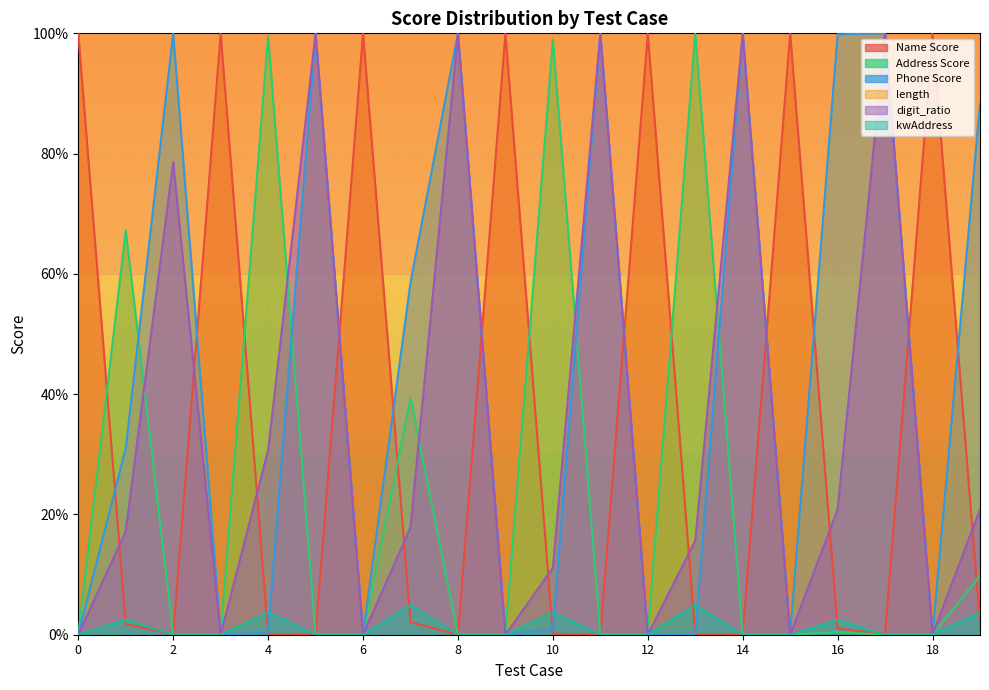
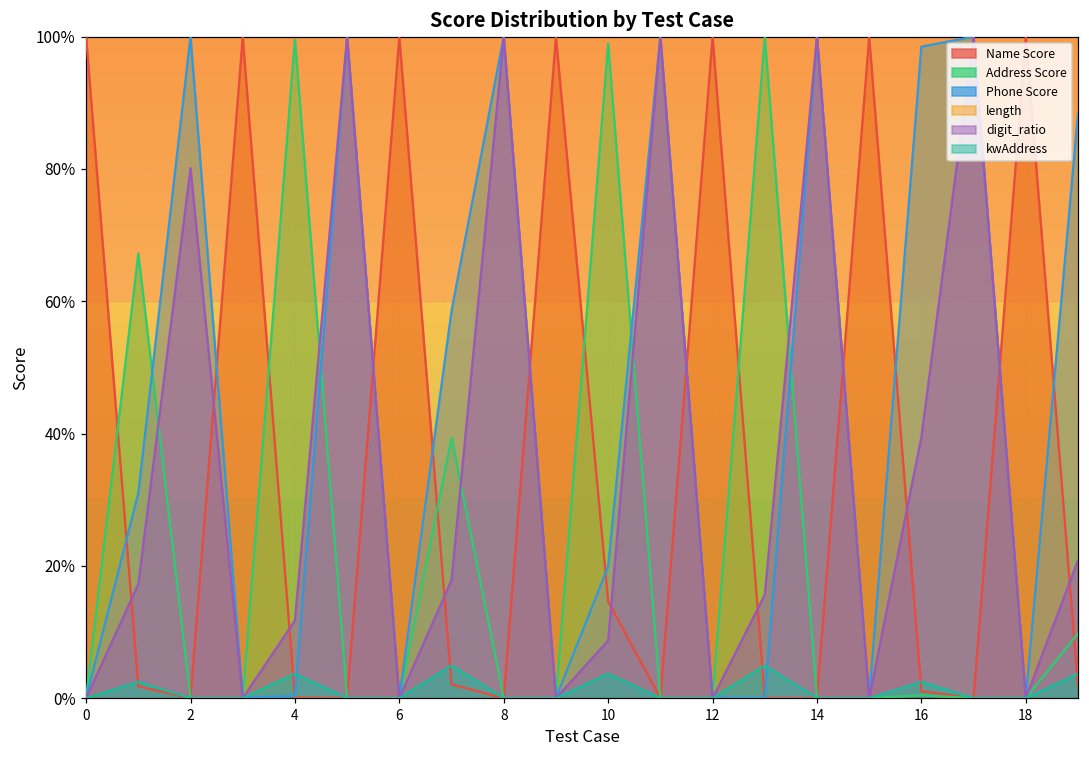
  {
    "Name Score": {
      "0": "100%",
      "6": "100%",
-     "10": "0%",
+     "10": "15%",
      "12": "100%",
      "16": "1%",
      "18": "100%"
    },
    "Phone Score": {
      "2": "100%",
-     "10": "1%",
-     "16": "100%"
+     "10": "20%",
+     "16": "98%"
    },
    "digit_ratio": {
-     "2": "79%",
-     "4": "31%",
-     "10": "11%",
-     "16": "21%"
+     "2": "80%",
+     "4": "12%",
+     "10": "9%",
+     "16": "39%"
    }
  }
